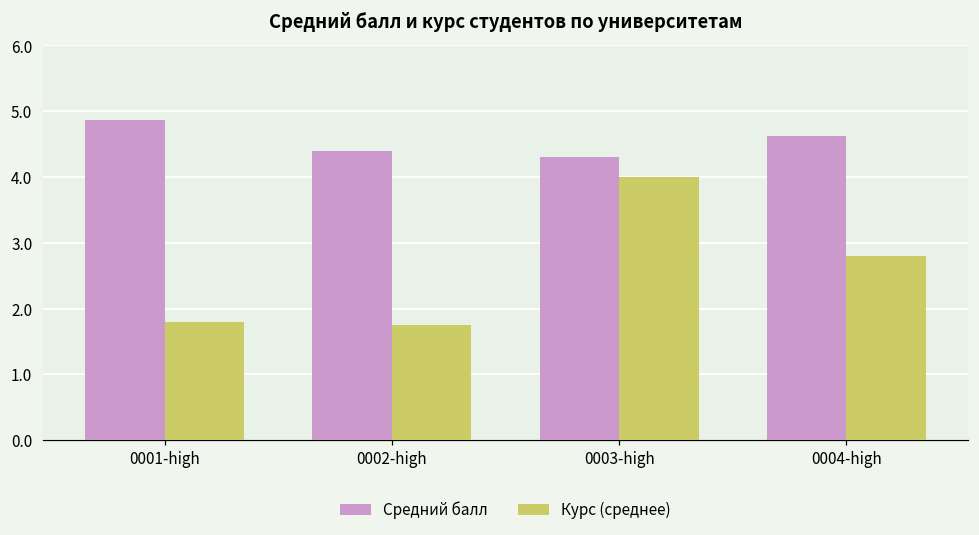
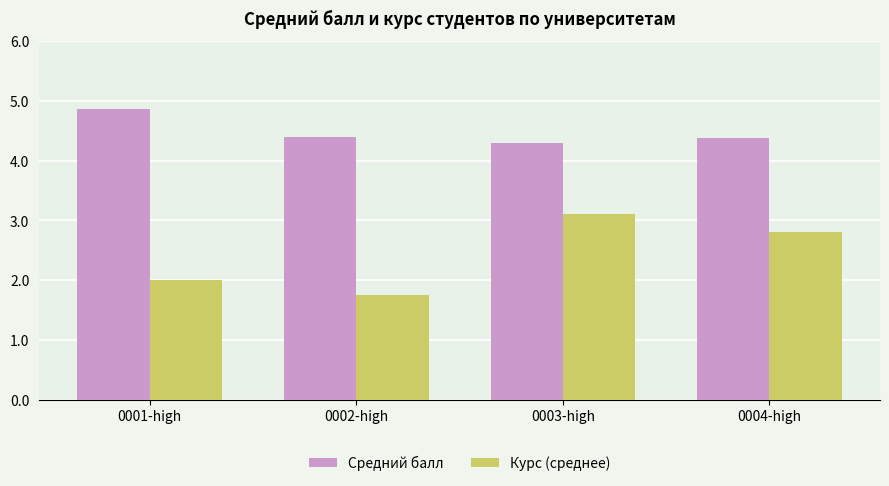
  {
    "Средний балл": {
      "0001-high": 4.9,
      "0002-high": 4.4,
      "0003-high": 4.3,
-     "0004-high": 4.6
+     "0004-high": 4.4
    },
    "Курс (среднее)": {
-     "0001-high": 1.8,
+     "0001-high": 2.0,
      "0002-high": 1.8,
-     "0003-high": 4.0,
+     "0003-high": 3.1,
      "0004-high": 2.8
    }
  }
